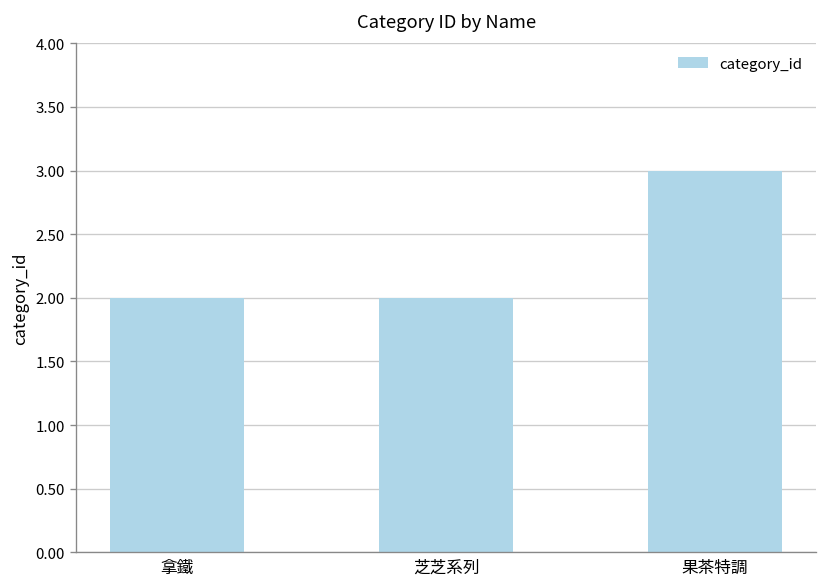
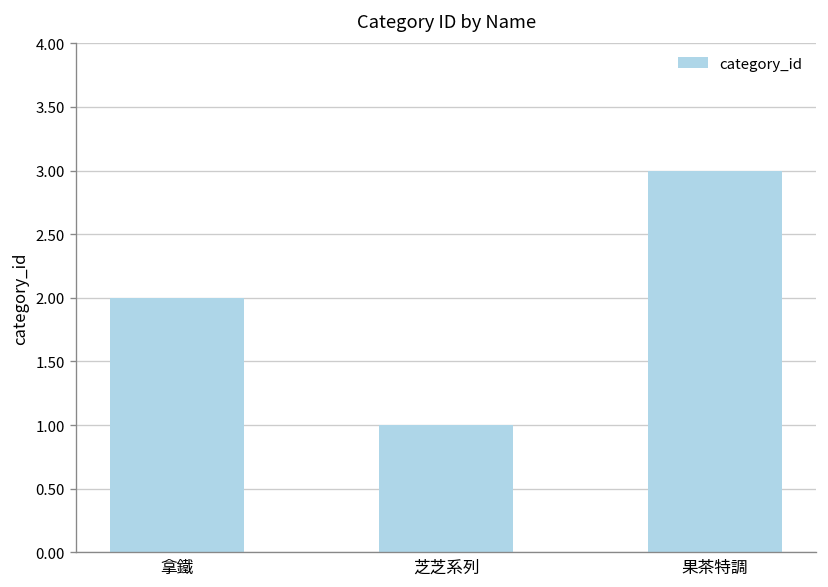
  {
    "拿鐵": 2,
-   "芝芝系列": 2,
+   "芝芝系列": 1,
    "果茶特調": 3
  }
